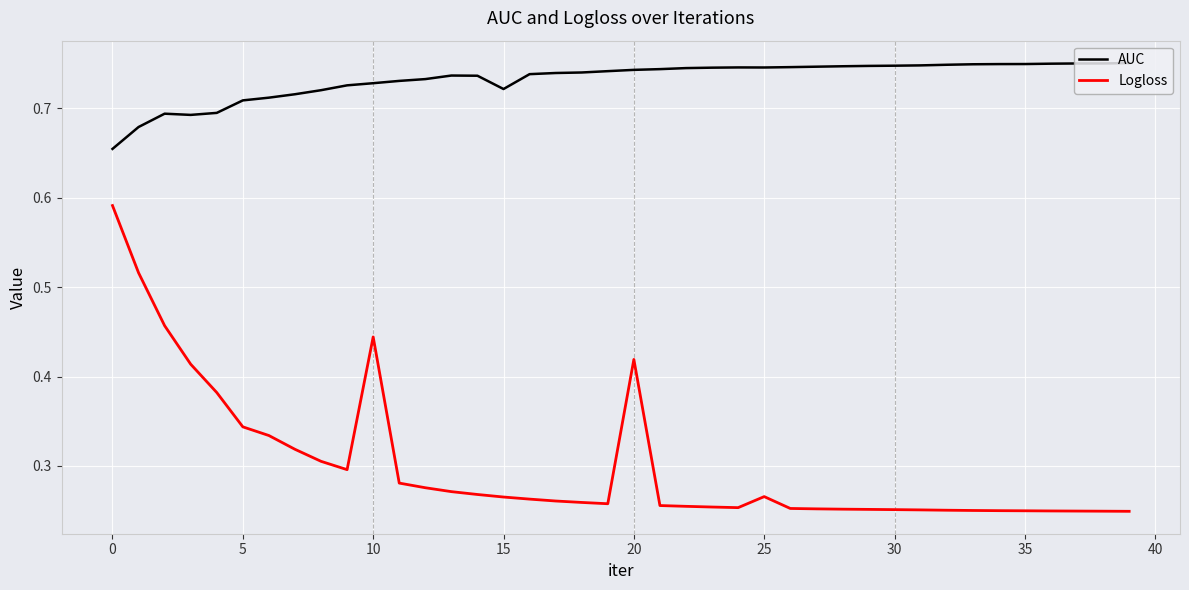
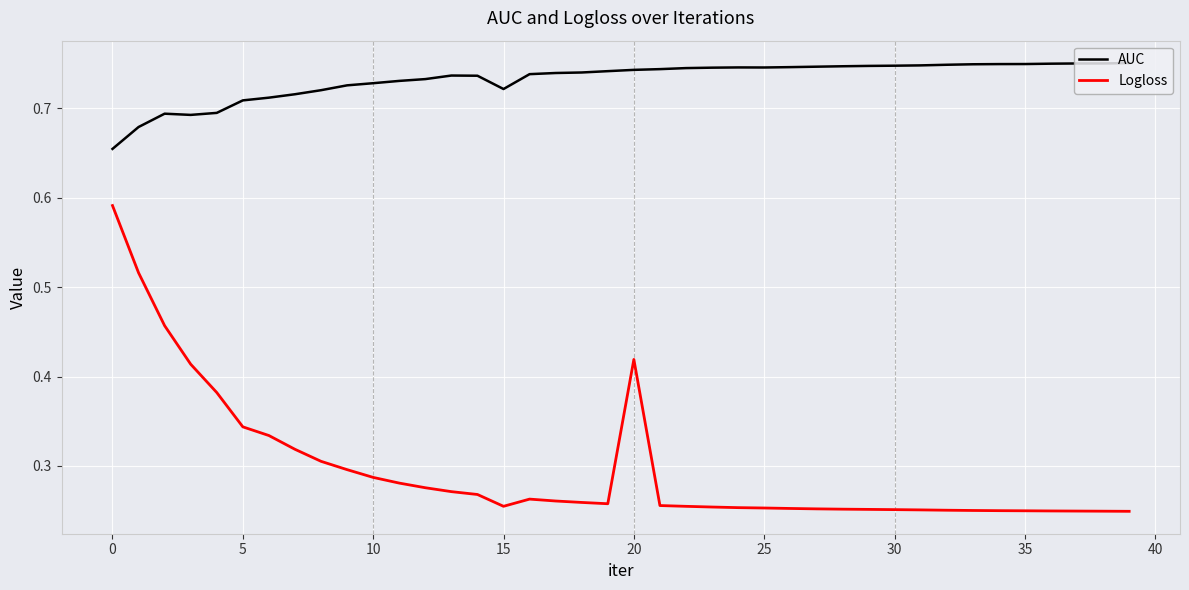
  {
    "AUC": {
      "0": 0.65,
      "5": 0.71,
      "10": 0.73,
      "15": 0.72,
      "20": 0.74,
      "25": 0.75,
      "30": 0.75,
      "35": 0.75
    },
    "Logloss": {
      "0": 0.59,
      "5": 0.34,
-     "10": 0.44,
-     "15": 0.27,
+     "10": 0.29,
+     "15": 0.25,
      "20": 0.42,
-     "25": 0.27,
+     "25": 0.25,
      "30": 0.25,
      "35": 0.25
    }
  }
